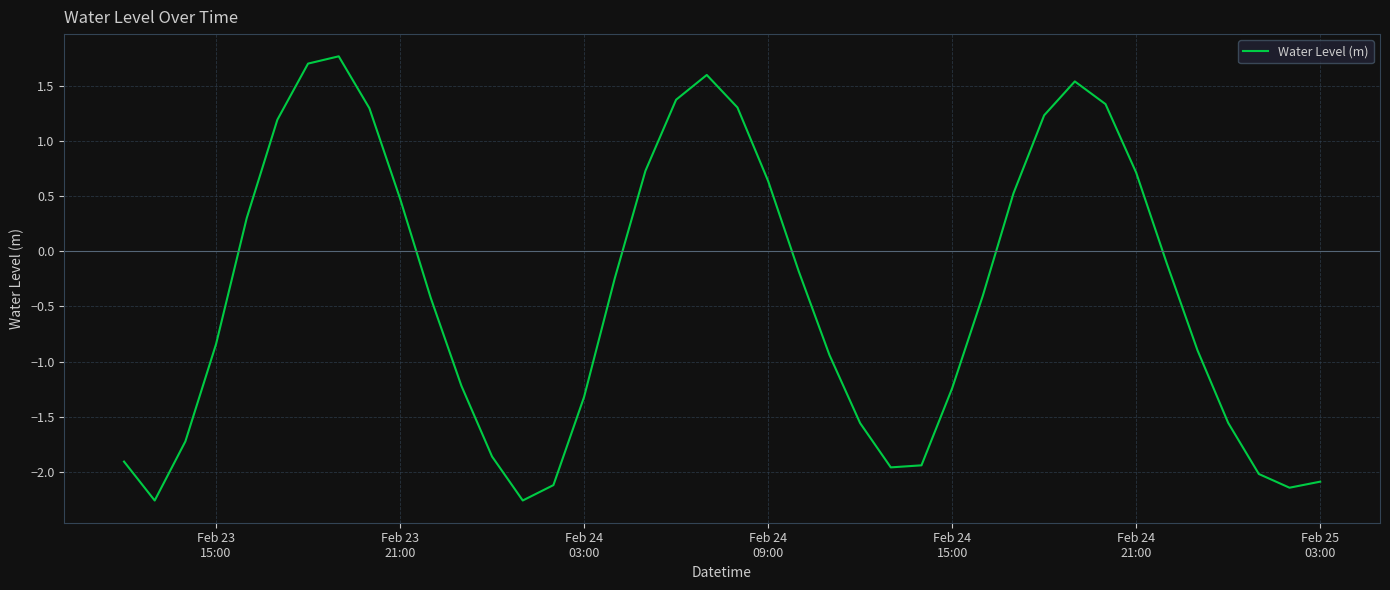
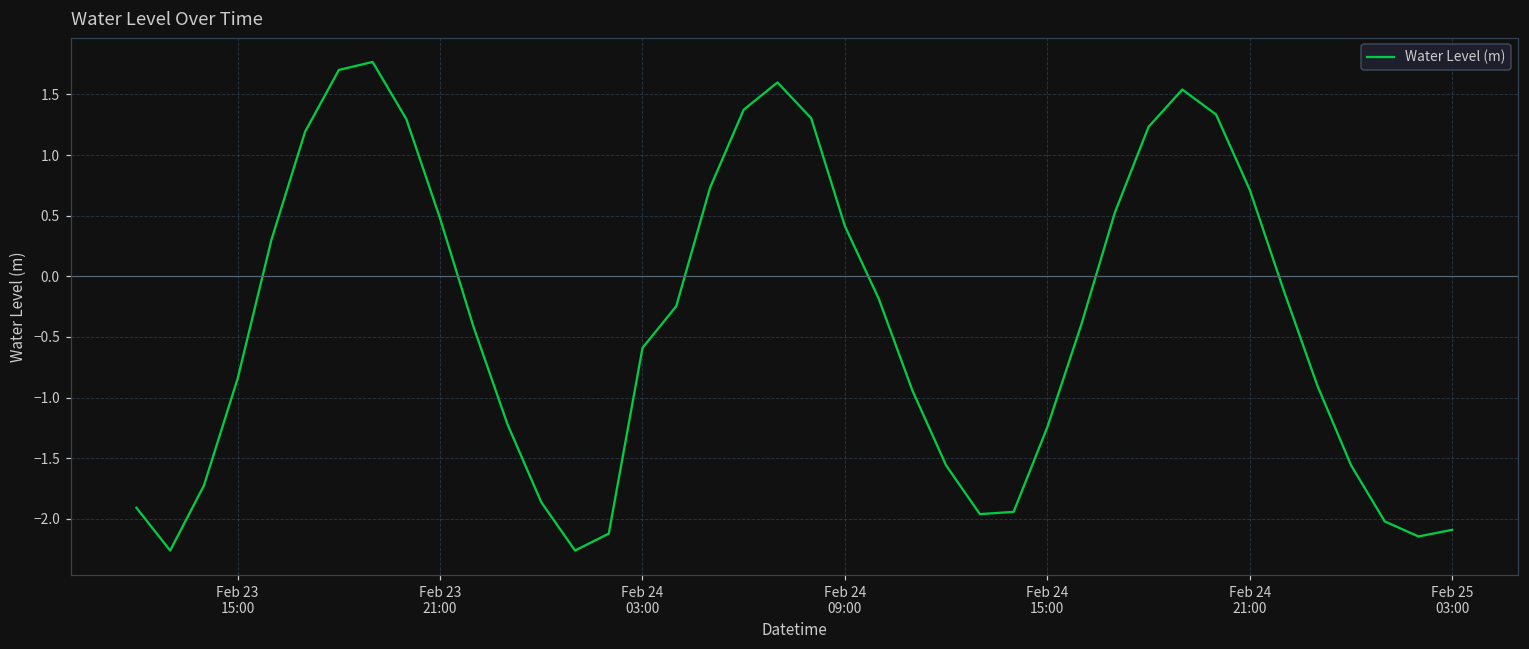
  {
    "Feb 23 15:00": -0.84,
    "Feb 23 21:00": 0.48,
-   "Feb 24 03:00": -1.32,
-   "Feb 24 09:00": 0.64,
+   "Feb 24 03:00": -0.59,
+   "Feb 24 09:00": 0.41,
    "Feb 24 15:00": -1.24,
    "Feb 24 21:00": 0.71,
    "Feb 25 03:00": -2.09
  }
